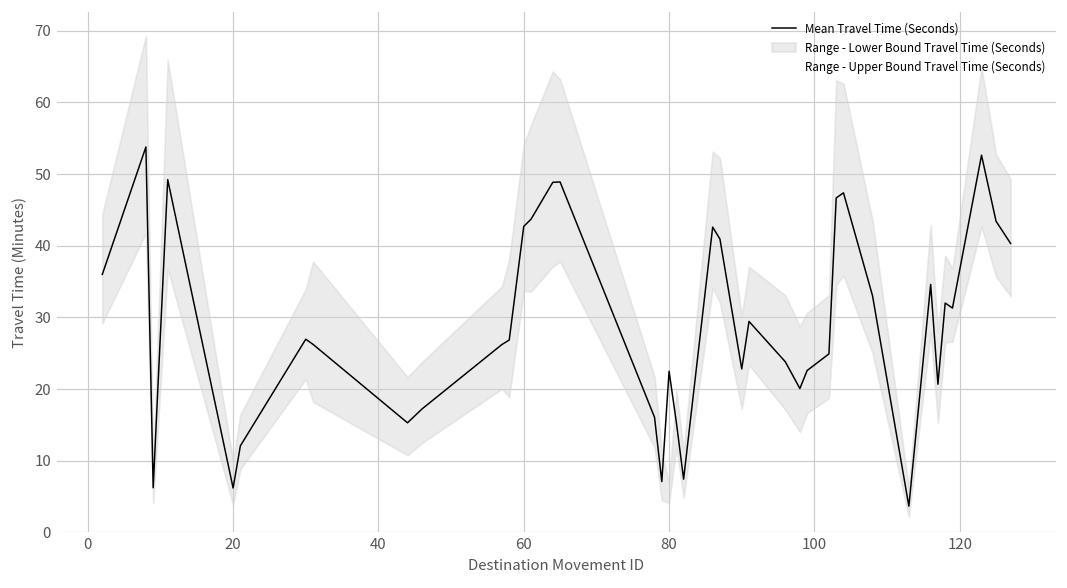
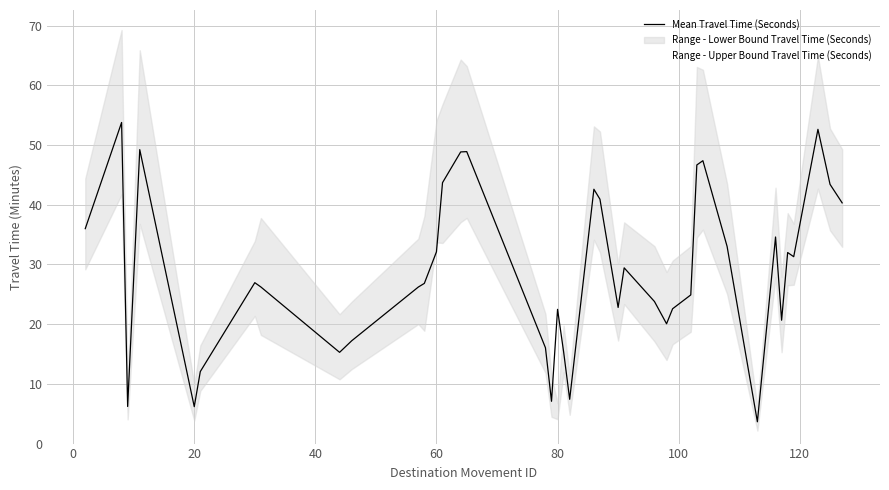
  {
    "Mean Travel Time (Seconds)": {
      "20": 6,
-     "60": 43,
+     "60": 32,
      "80": 22
    },
    "Range - Lower Bound Travel Time (Seconds)": {
      "20": 10,
      "60": 54,
      "80": 7
    }
  }
